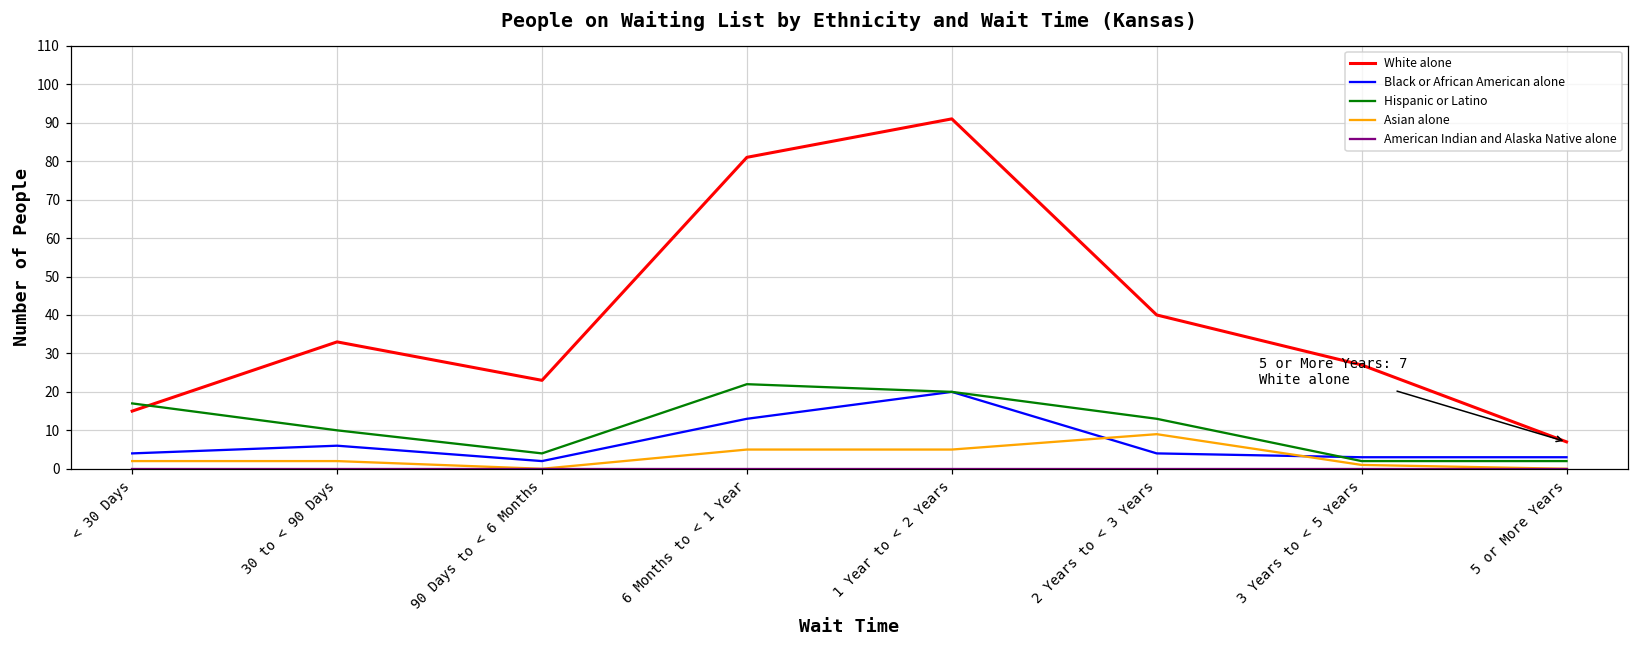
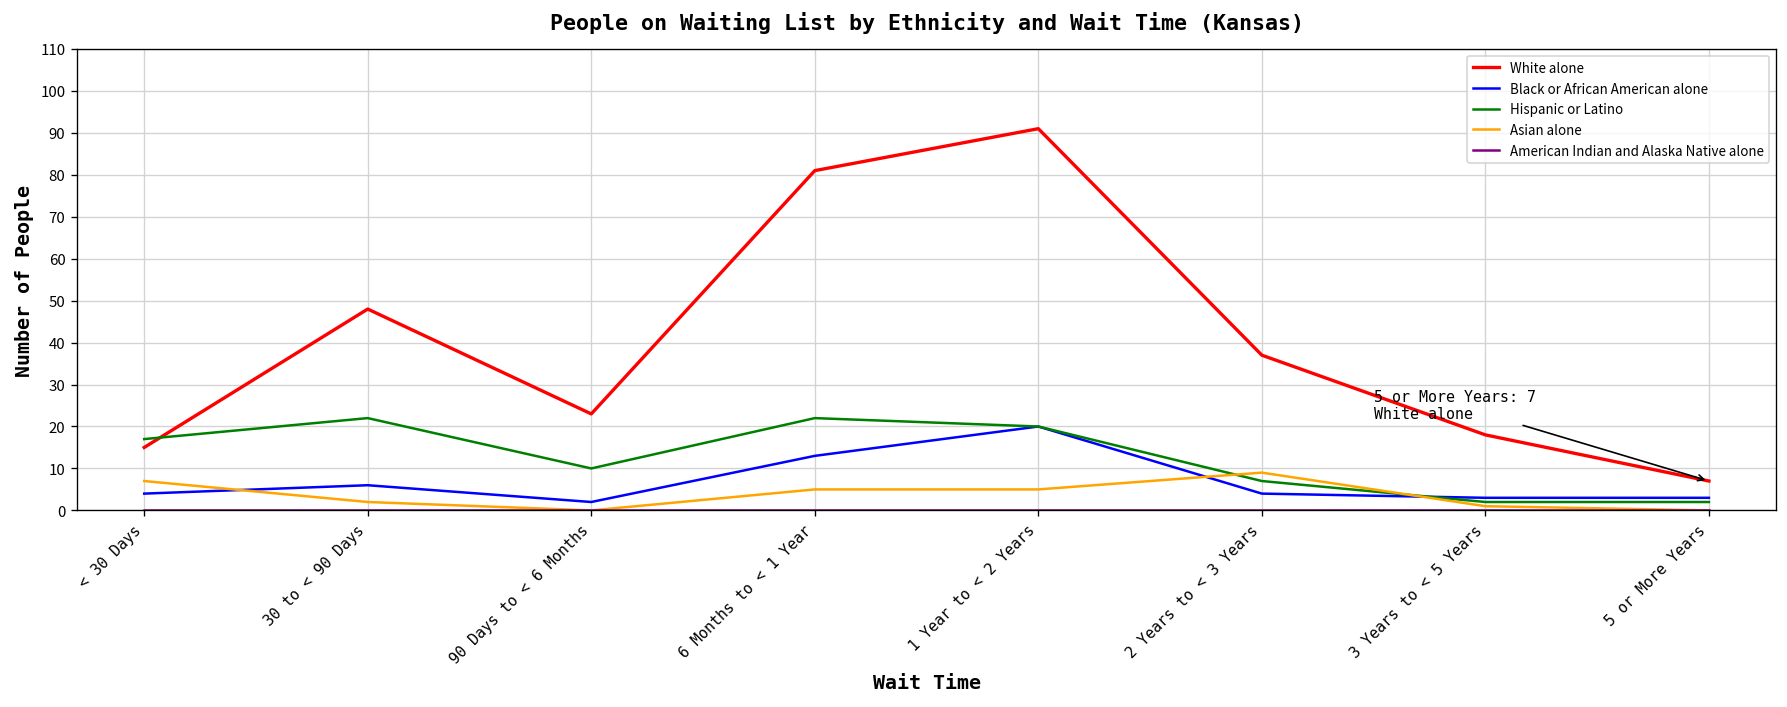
  {
    "White alone": {
      "< 30 Days": 15,
-     "30 to < 90 Days": 33,
+     "30 to < 90 Days": 48,
      "90 Days to < 6 Months": 23,
      "6 Months to < 1 Year": 81,
      "1 Year to < 2 Years": 91,
-     "2 Years to < 3 Years": 40,
-     "3 Years to < 5 Years": 27,
+     "2 Years to < 3 Years": 37,
+     "3 Years to < 5 Years": 18,
      "5 or More Years": 7
    },
    "Black or African American alone": {
      "< 30 Days": 4,
      "30 to < 90 Days": 6,
      "90 Days to < 6 Months": 2,
      "6 Months to < 1 Year": 13,
      "2 Years to < 3 Years": 4,
      "3 Years to < 5 Years": 3,
      "5 or More Years": 3
    },
    "Hispanic or Latino": {
      "< 30 Days": 17,
-     "30 to < 90 Days": 10,
-     "90 Days to < 6 Months": 4,
+     "30 to < 90 Days": 22,
+     "90 Days to < 6 Months": 10,
      "6 Months to < 1 Year": 22,
-     "2 Years to < 3 Years": 13,
+     "2 Years to < 3 Years": 7,
      "3 Years to < 5 Years": 2,
      "5 or More Years": 2
    },
    "Asian alone": {
-     "< 30 Days": 2,
+     "< 30 Days": 7,
      "30 to < 90 Days": 2,
      "6 Months to < 1 Year": 5,
      "1 Year to < 2 Years": 5,
      "2 Years to < 3 Years": 9,
      "3 Years to < 5 Years": 1
    },
    "American Indian and Alaska Native alone": {
      "< 30 Days": 0,
      "30 to < 90 Days": 0,
      "6 Months to < 1 Year": 0,
      "1 Year to < 2 Years": 0,
      "2 Years to < 3 Years": 0,
      "3 Years to < 5 Years": 0
    }
  }
